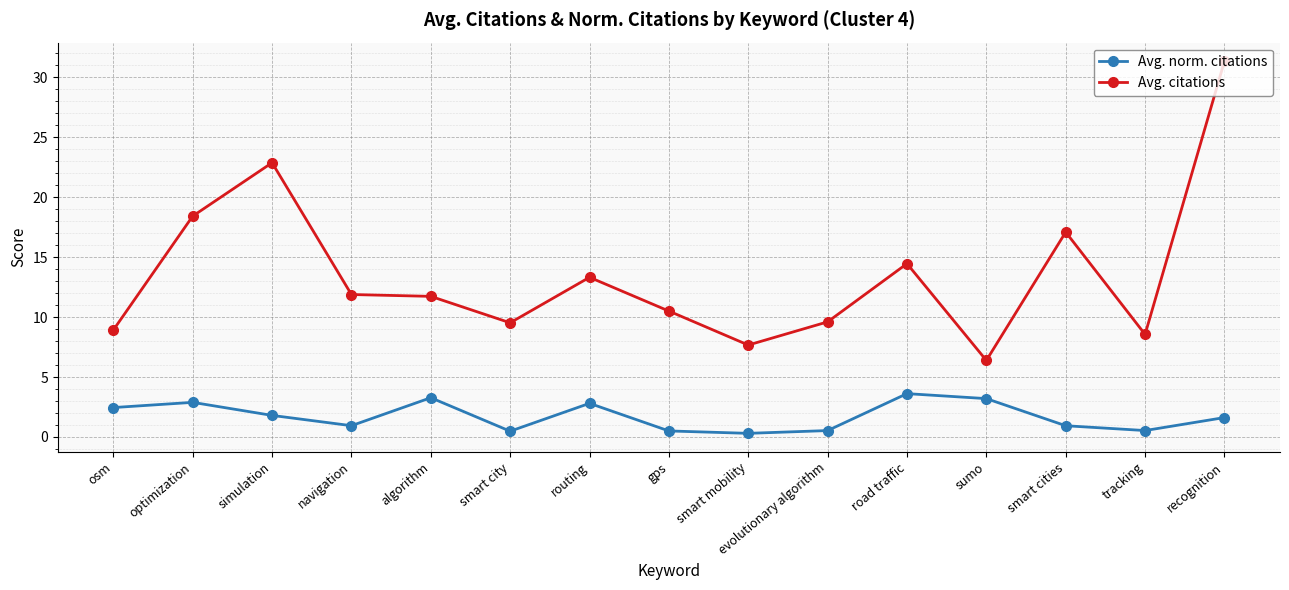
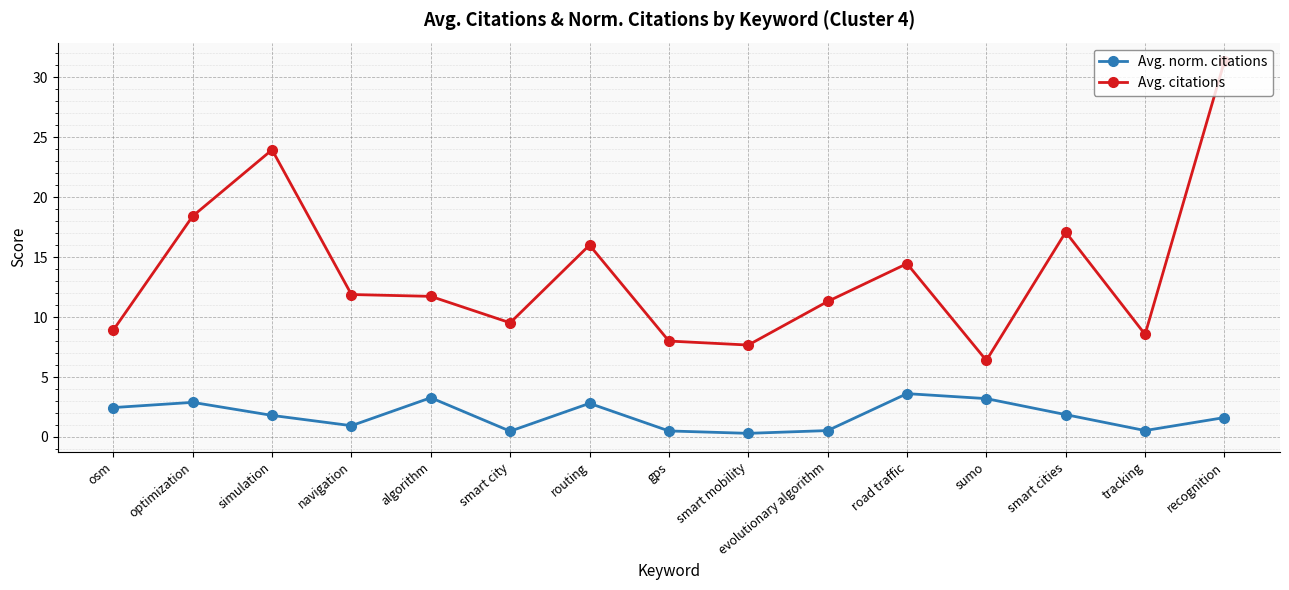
  {
    "Avg. norm. citations": {
      "osm": 2.5,
      "optimization": 2.9,
      "simulation": 1.8,
      "navigation": 0.9,
      "algorithm": 3.3,
      "smart city": 0.5,
      "routing": 2.8,
      "gps": 0.5,
      "smart mobility": 0.3,
      "evolutionary algorithm": 0.5,
      "road traffic": 3.6,
      "sumo": 3.2,
-     "smart cities": 0.9,
+     "smart cities": 1.9,
      "tracking": 0.5,
      "recognition": 1.6
    },
    "Avg. citations": {
      "osm": 8.9,
      "optimization": 18.4,
-     "simulation": 22.9,
+     "simulation": 23.9,
      "navigation": 11.9,
      "algorithm": 11.7,
      "smart city": 9.5,
-     "routing": 13.3,
-     "gps": 10.5,
+     "routing": 16.0,
+     "gps": 8.0,
      "smart mobility": 7.7,
-     "evolutionary algorithm": 9.6,
+     "evolutionary algorithm": 11.3,
      "road traffic": 14.5,
      "sumo": 6.4,
      "smart cities": 17.1,
      "tracking": 8.6
    }
  }
